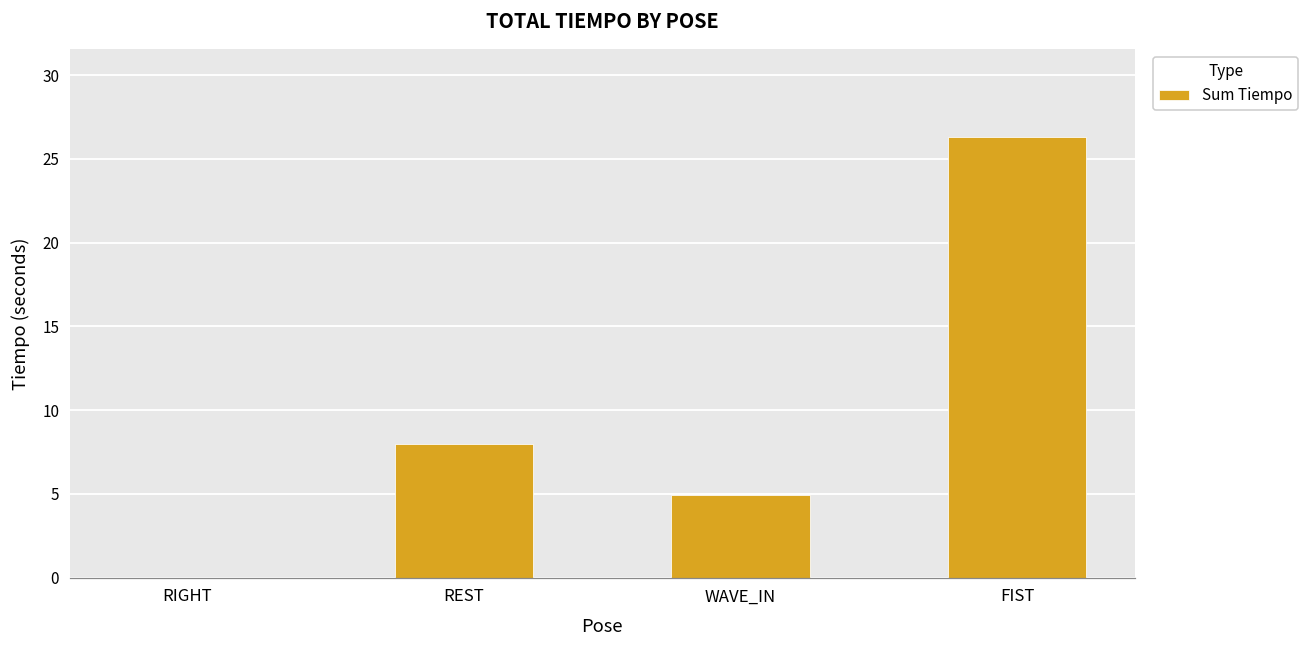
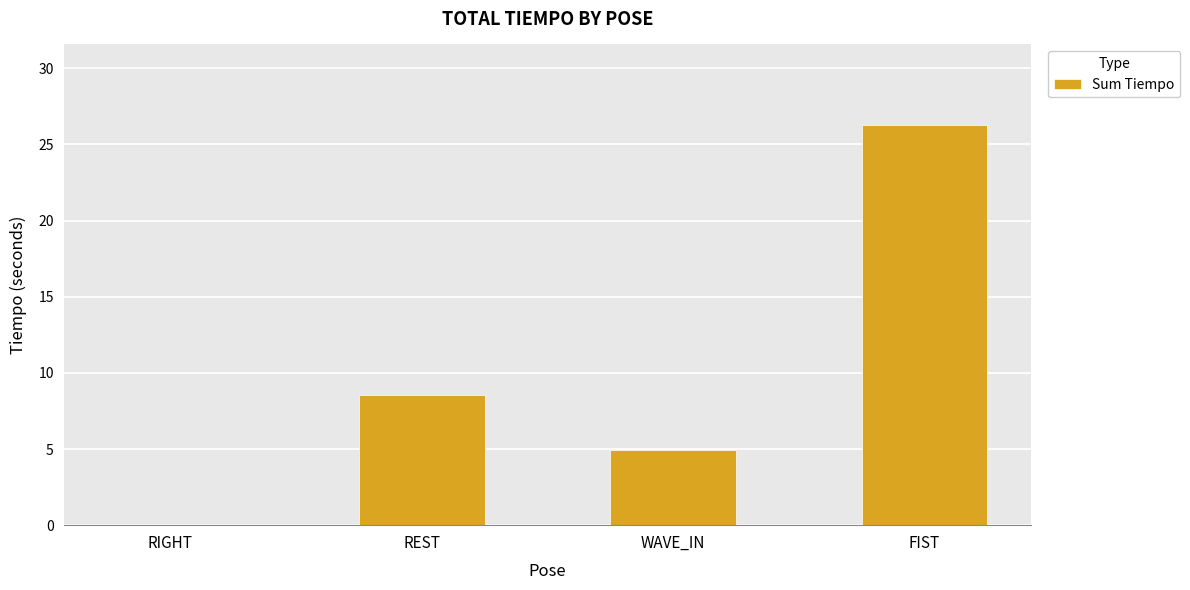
  {
    "RIGHT": 0.0,
-   "REST": 8.0,
+   "REST": 8.6,
    "WAVE_IN": 4.9,
    "FIST": 26.3
  }
